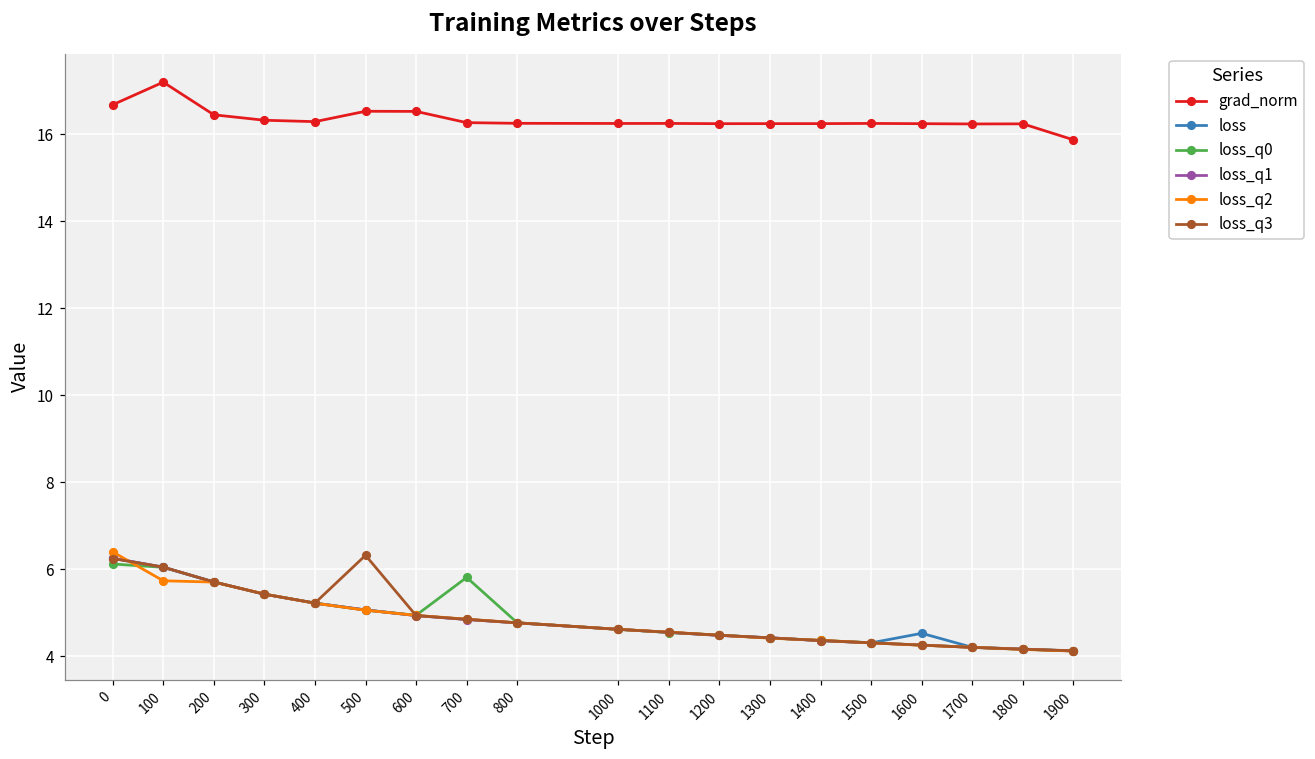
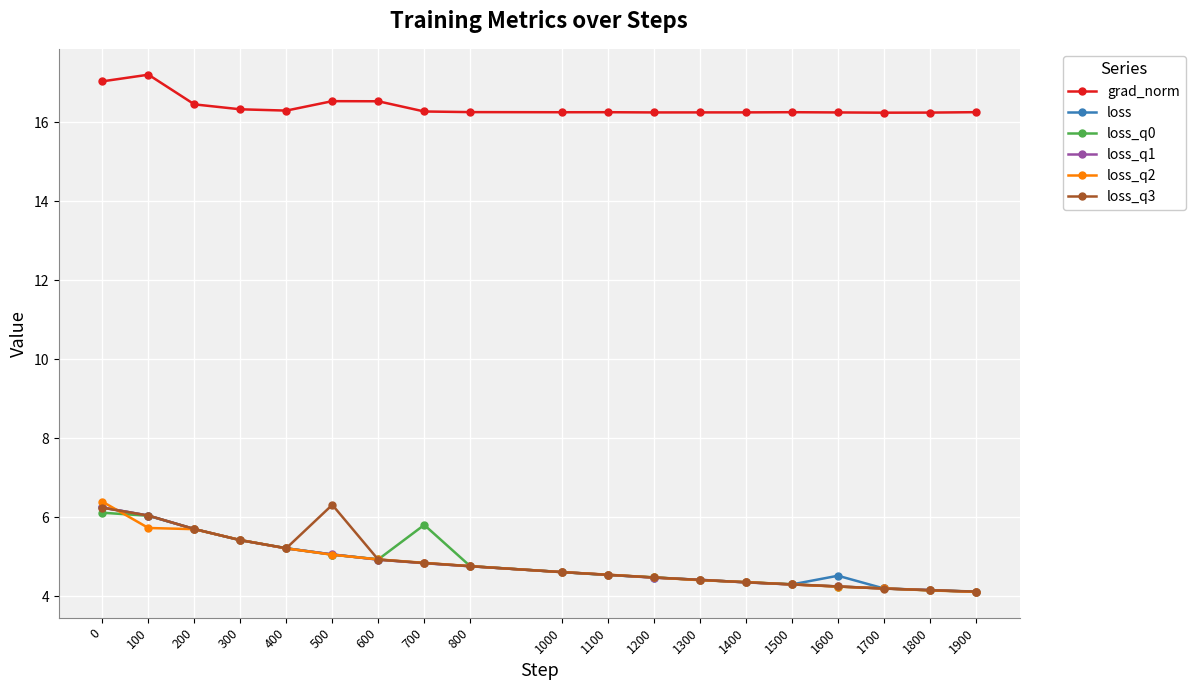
  {
    "grad_norm": {
-     "0": 16.7,
+     "0": 17.0,
      "100": 17.2,
      "200": 16.5,
      "300": 16.3,
      "400": 16.3,
      "500": 16.5,
      "600": 16.5,
      "700": 16.3,
      "800": 16.3,
      "1000": 16.3,
      "1100": 16.3,
      "1200": 16.2,
      "1300": 16.2,
      "1400": 16.2,
      "1500": 16.3,
      "1600": 16.2,
      "1700": 16.2,
      "1800": 16.2,
-     "1900": 15.9
+     "1900": 16.3
    },
    "loss": {
      "1600": 4.5
    },
    "loss_q0": {
      "0": 6.1,
      "700": 5.8
    },
    "loss_q2": {
      "0": 6.4,
      "100": 5.7
    },
    "loss_q3": {
      "500": 6.3
    }
  }
